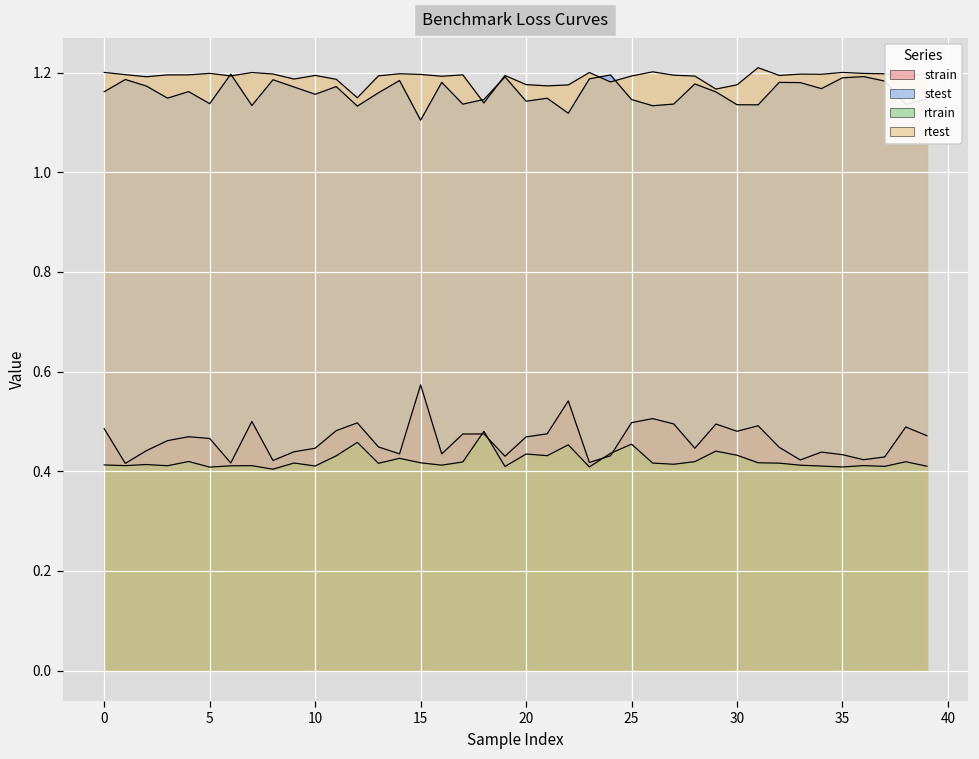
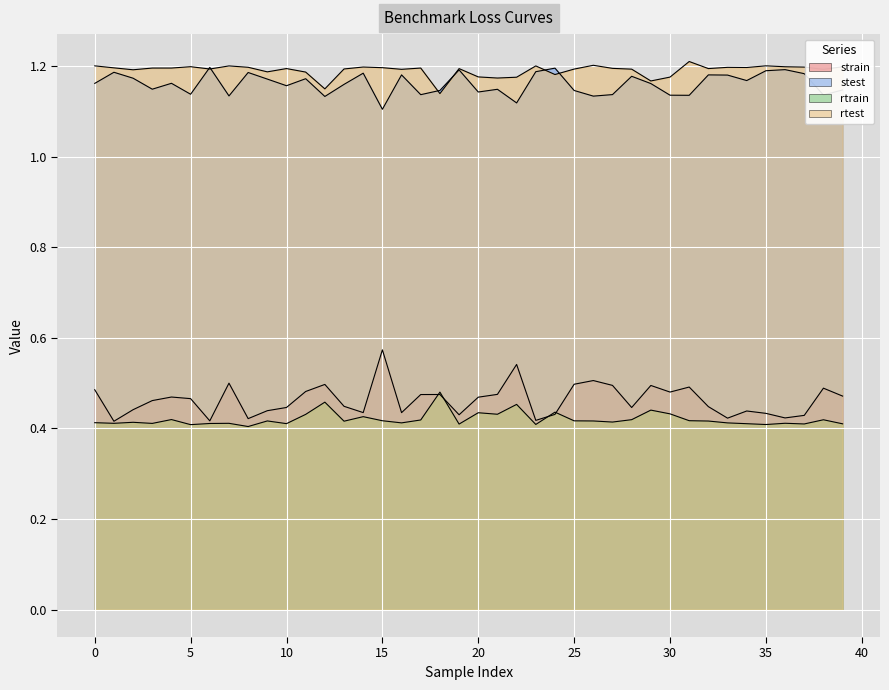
  {
    "stest": {
      "0": 1.16,
      "5": 1.14,
      "10": 1.16,
      "15": 1.10,
      "20": 1.14,
      "25": 1.15,
      "30": 1.14,
      "35": 1.19
    },
    "rtrain": {
      "0": 0.41,
      "5": 0.41,
      "10": 0.41,
      "15": 0.42,
      "20": 0.43,
-     "25": 0.45,
+     "25": 0.42,
      "30": 0.43,
      "35": 0.41
    }
  }
